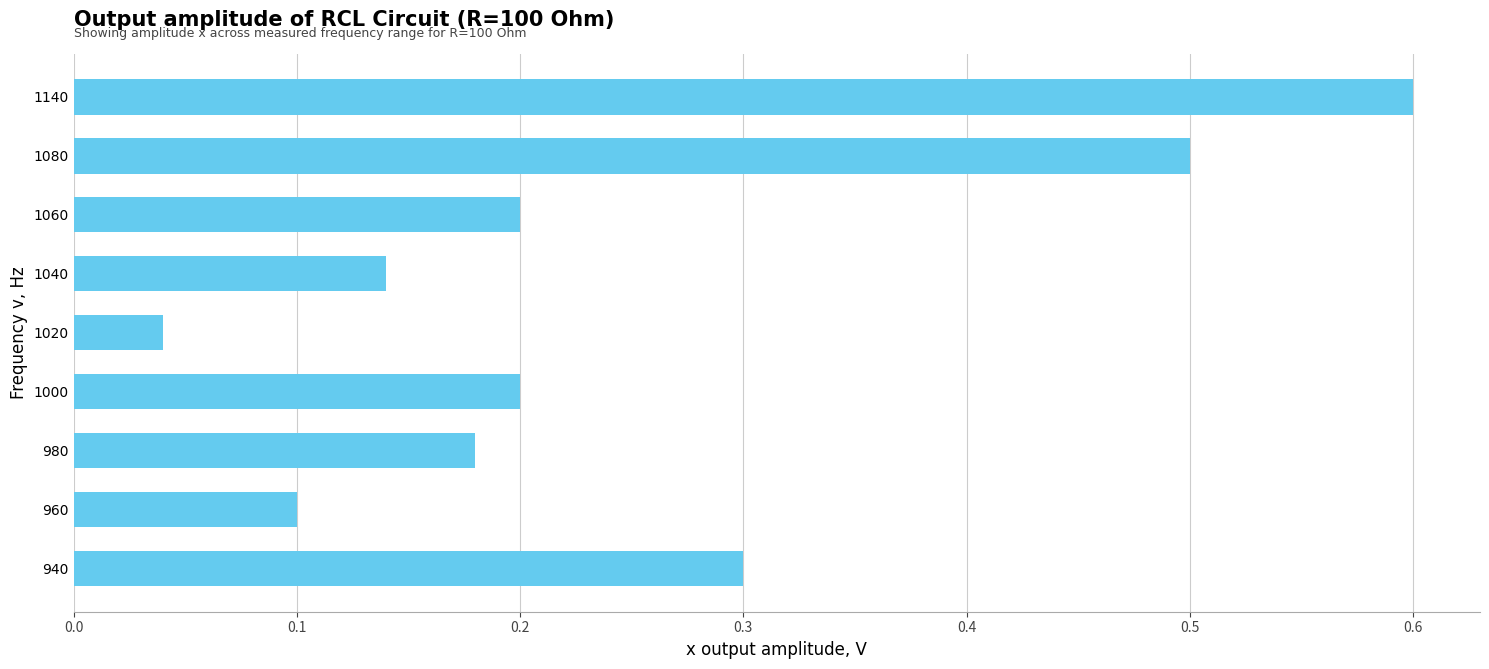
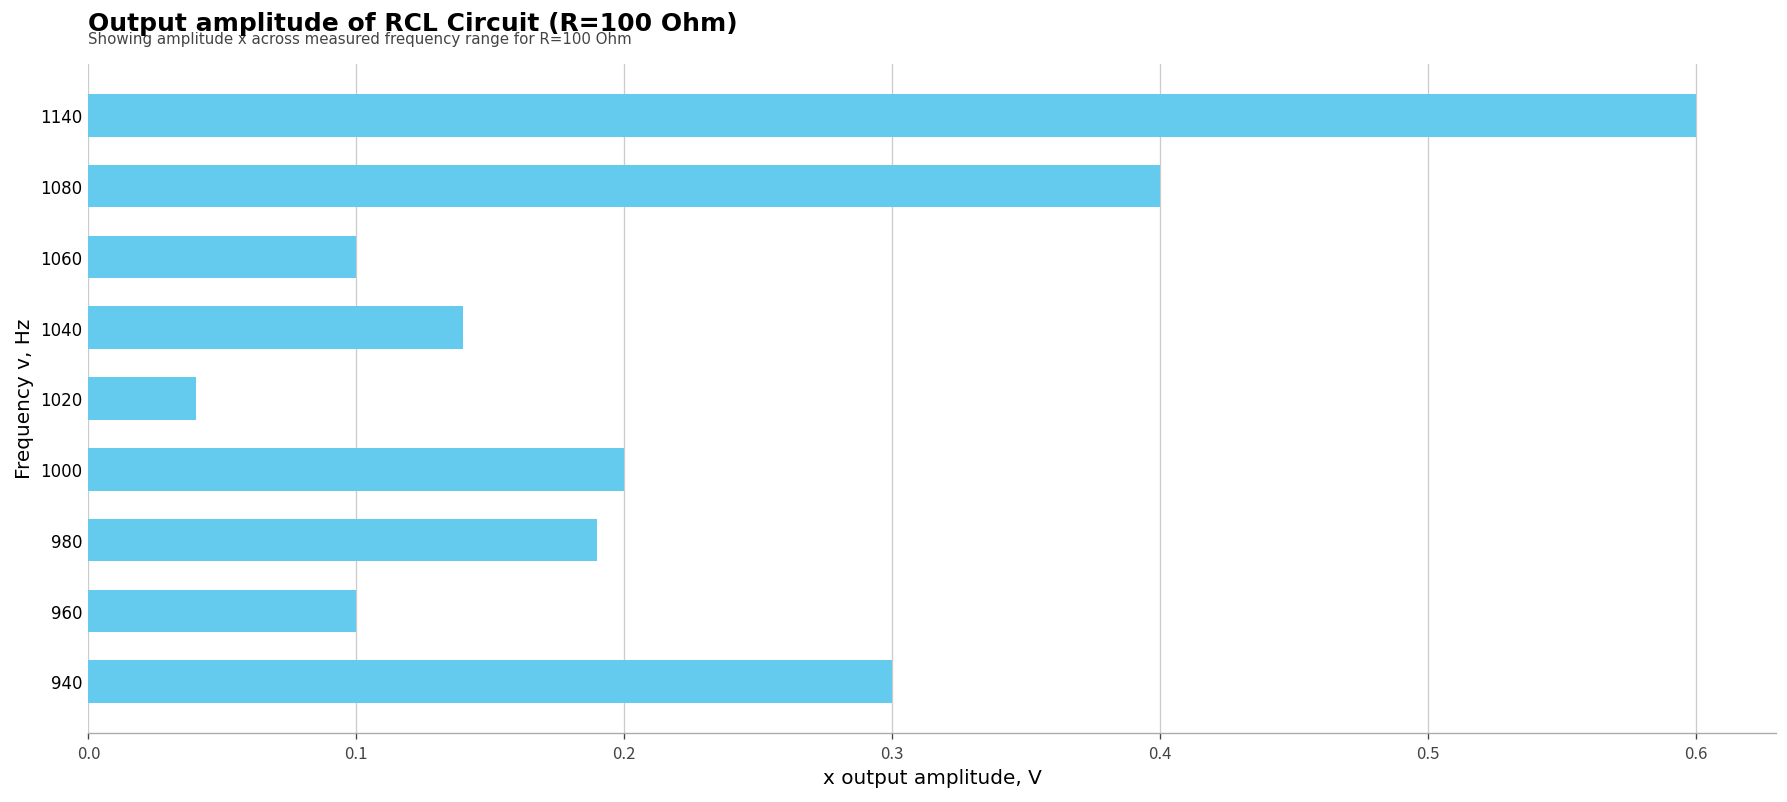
  {
    "1140": 0.60,
-   "1080": 0.5,
-   "1060": 0.2,
+   "1080": 0.4,
+   "1060": 0.1,
    "1040": 0.14,
    "1020": 0.04,
    "1000": 0.20,
-   "980": 0.18,
+   "980": 0.19,
    "960": 0.10,
    "940": 0.30
  }
